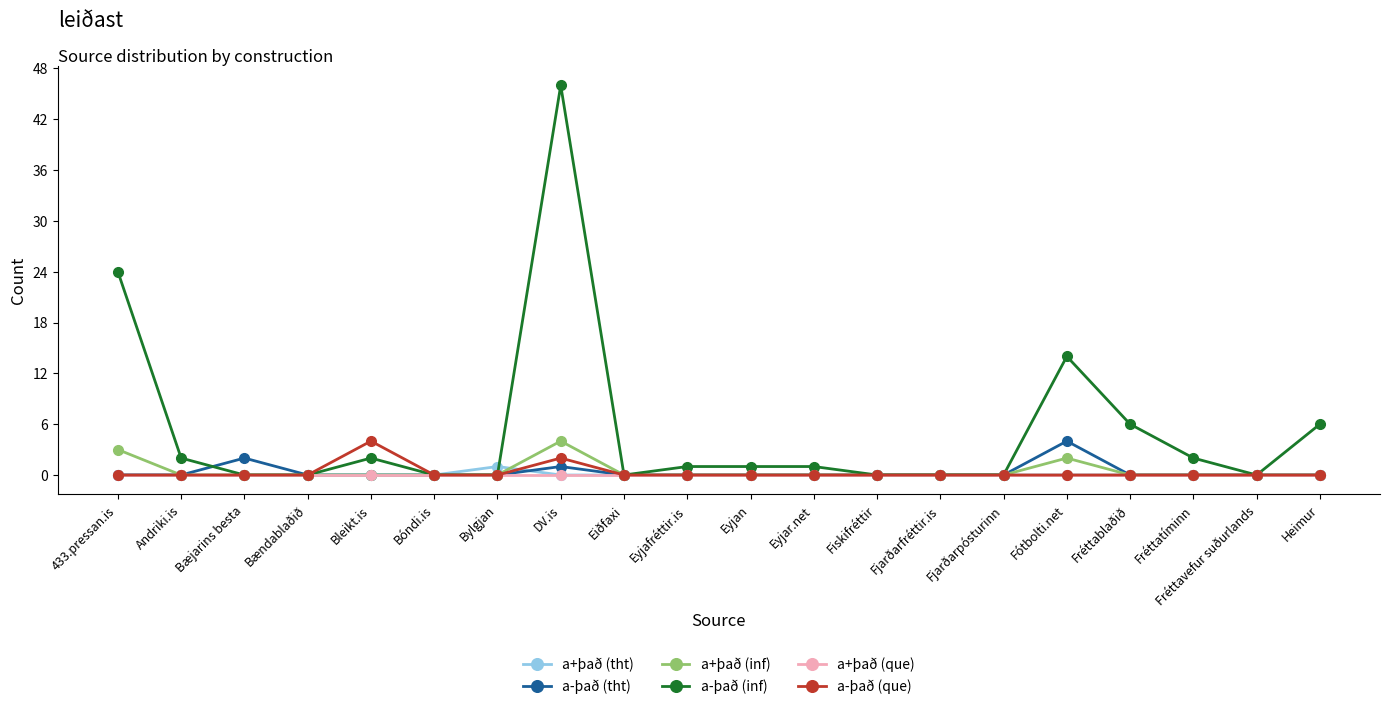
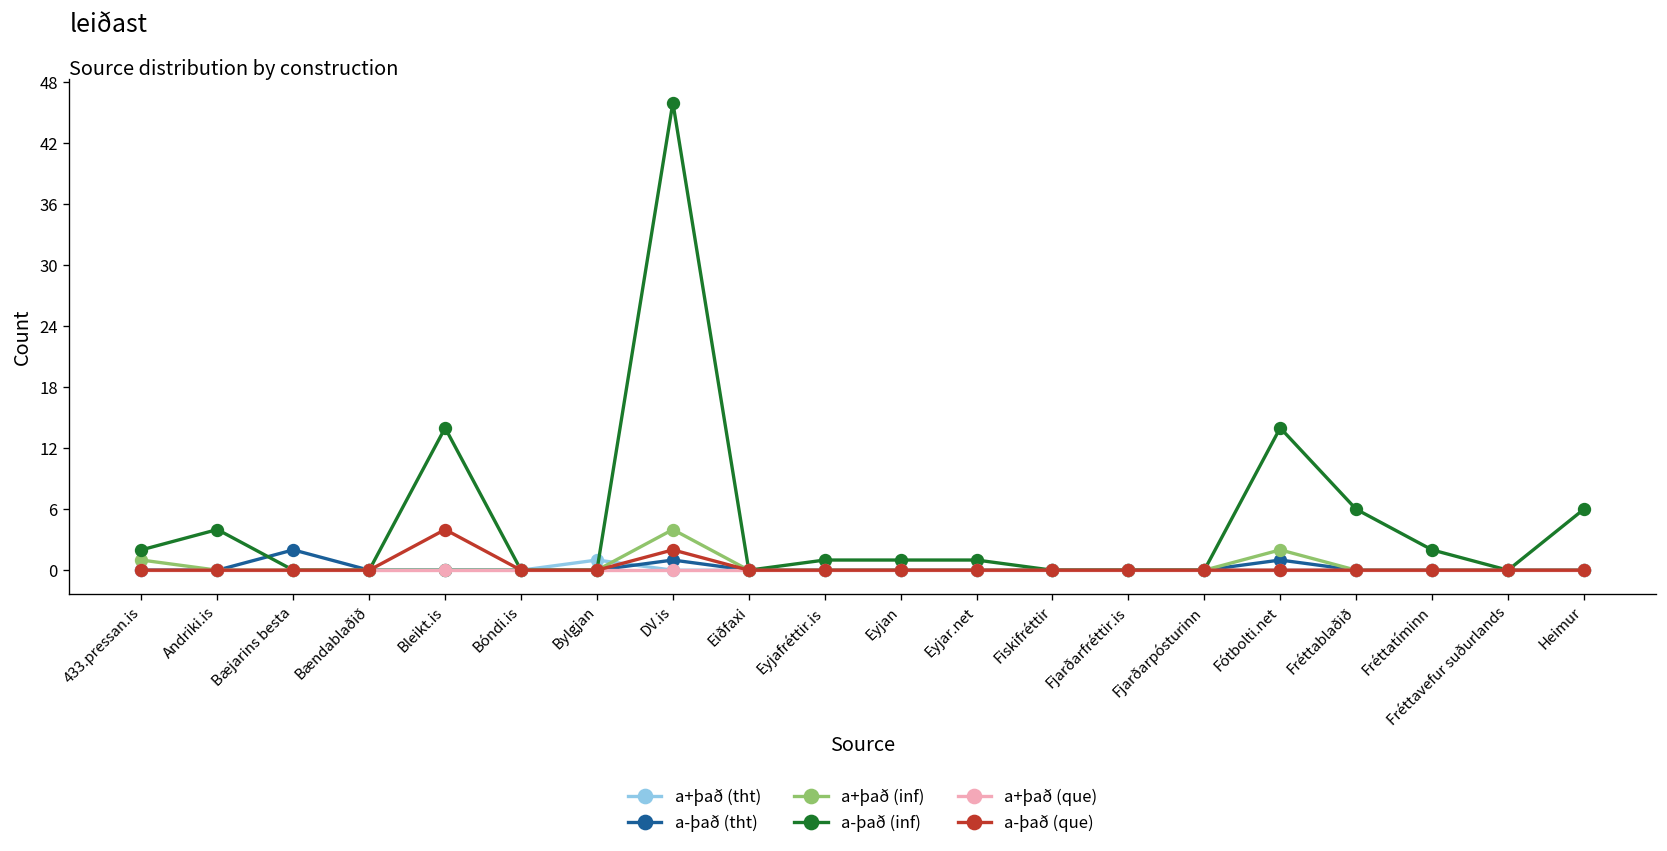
  {
    "a+það (tht)": {
      "Bylgjan": 1
    },
    "a-það (tht)": {
      "Bæjarins besta": 2,
      "DV.is": 1,
-     "Fótbolti.net": 4
+     "Fótbolti.net": 1
    },
    "a+það (inf)": {
-     "433.pressan.is": 3,
+     "433.pressan.is": 1,
      "DV.is": 4,
      "Fótbolti.net": 2
    },
    "a-það (inf)": {
-     "433.pressan.is": 24,
-     "Andriki.is": 2,
-     "Bleikt.is": 2,
+     "433.pressan.is": 2,
+     "Andriki.is": 4,
+     "Bleikt.is": 14,
      "DV.is": 46,
      "Eyjafréttir.is": 1,
      "Eyjan": 1,
      "Eyjar.net": 1,
      "Fótbolti.net": 14,
      "Fréttablaðið": 6,
      "Fréttatíminn": 2,
      "Heimur": 6
    },
    "a-það (que)": {
      "Bleikt.is": 4,
      "DV.is": 2
    }
  }
